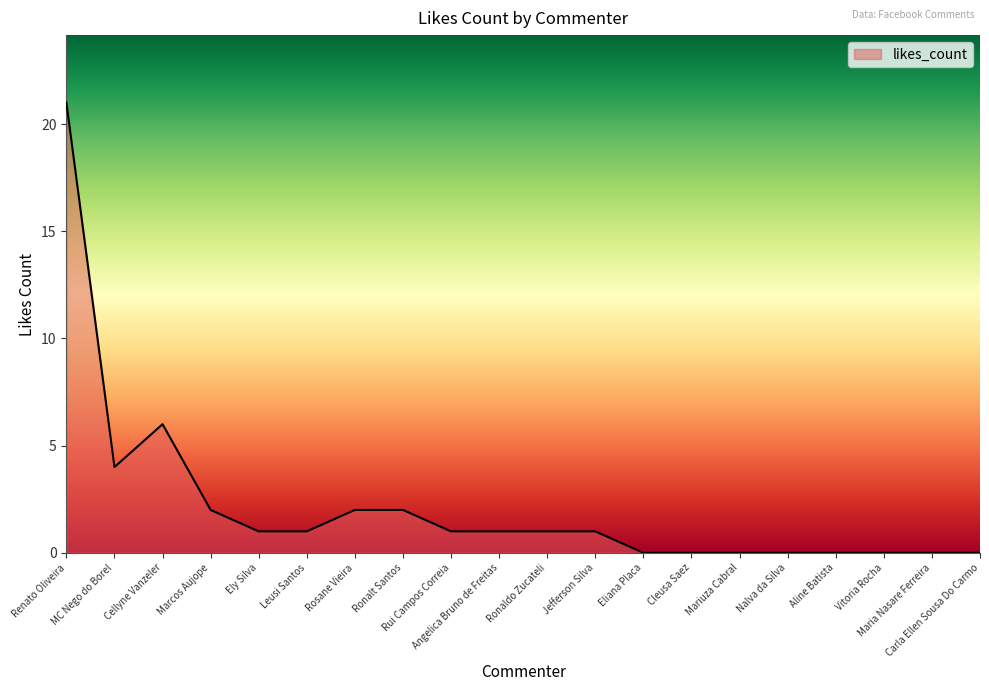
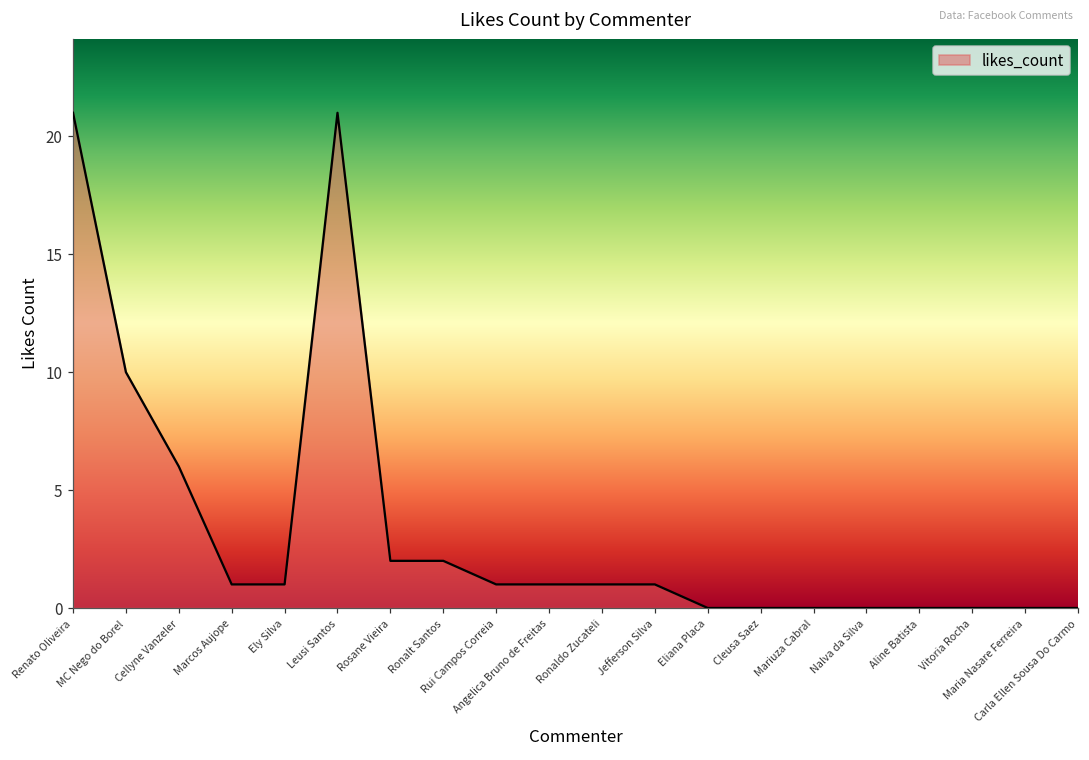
  {
    "Renato Oliveira": 21,
-   "MC Nego do Borel": 4,
+   "MC Nego do Borel": 10,
    "Cellyne Vanzeler": 6,
-   "Marcos Aujope": 2,
+   "Marcos Aujope": 1,
    "Ely Silva": 1,
-   "Leusi Santos": 1,
+   "Leusi Santos": 21,
    "Rosane Vieira": 2,
    "Ronalt Santos": 2,
    "Rui Campos Correia": 1,
    "Angelica Bruno de Freitas": 1,
    "Ronaldo Zucateli": 1,
    "Jefferson Silva": 1,
    "Eliana Placa": 0,
    "Cleusa Saez": 0,
    "Mariuza Cabral": 0,
    "Nalva da Silva": 0,
    "Aline Batista": 0,
    "Vitoria Rocha": 0,
    "Maria Nasare Ferreira": 0,
    "Carla Ellen Sousa Do Carmo": 0
  }
